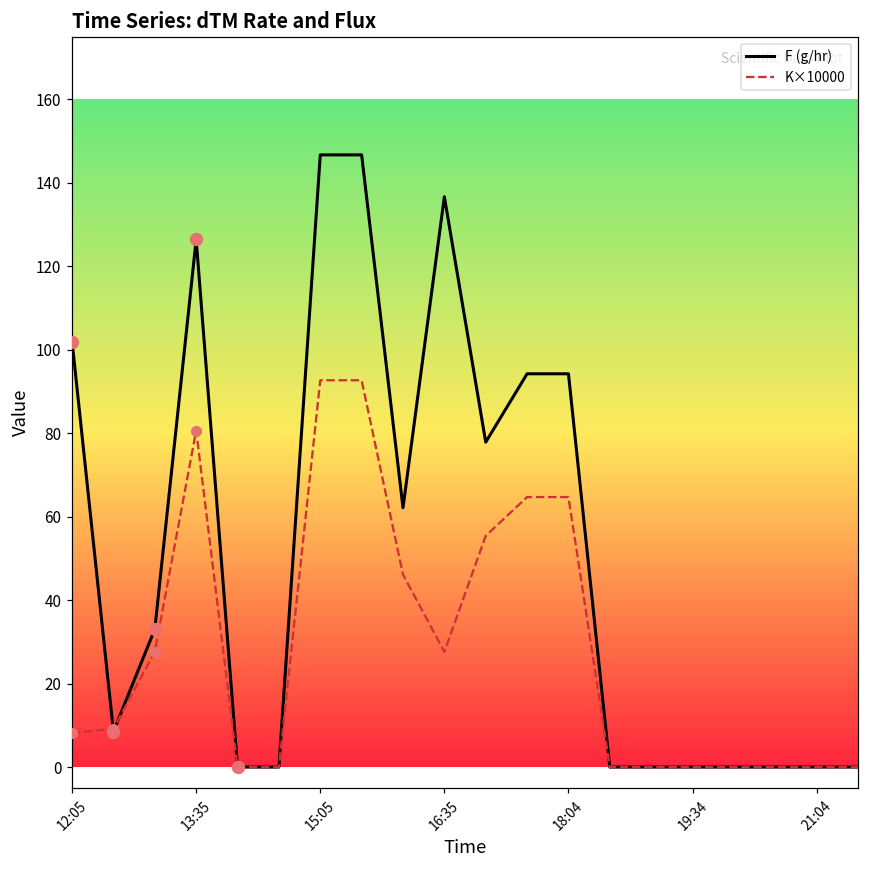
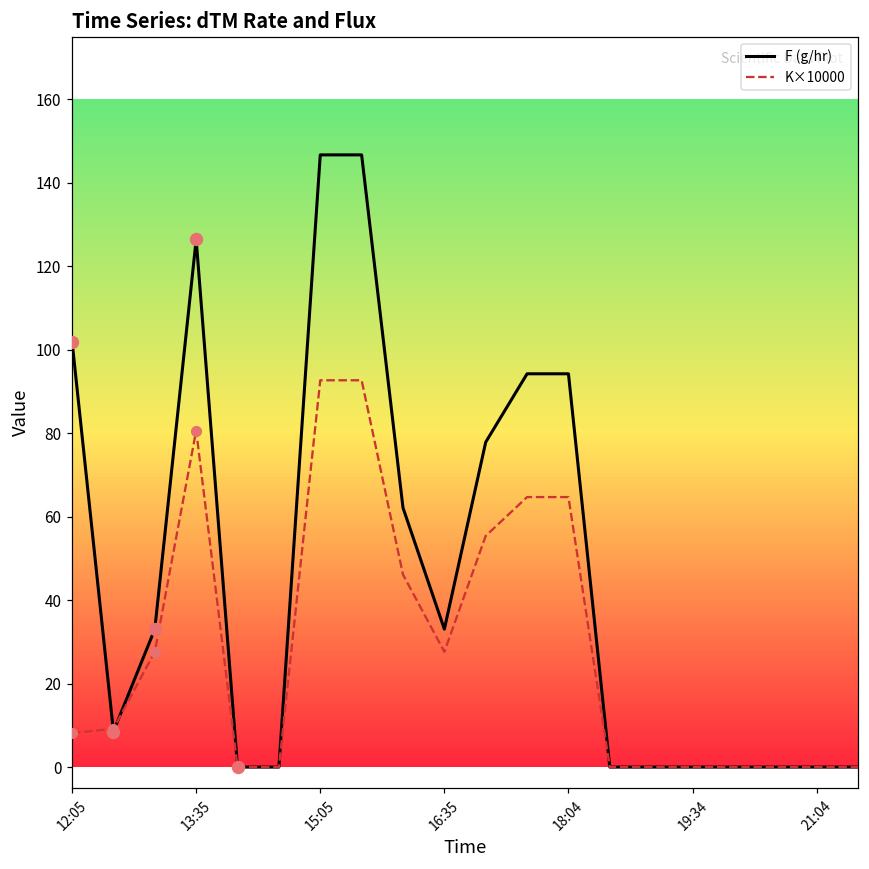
  {
    "F (g/hr)": {
      "15:05": 147,
-     "16:35": 137,
+     "16:35": 33,
      "18:04": 94
    },
    "K×10000": {
      "15:05": 93,
      "16:35": 28,
      "18:04": 65
    }
  }
